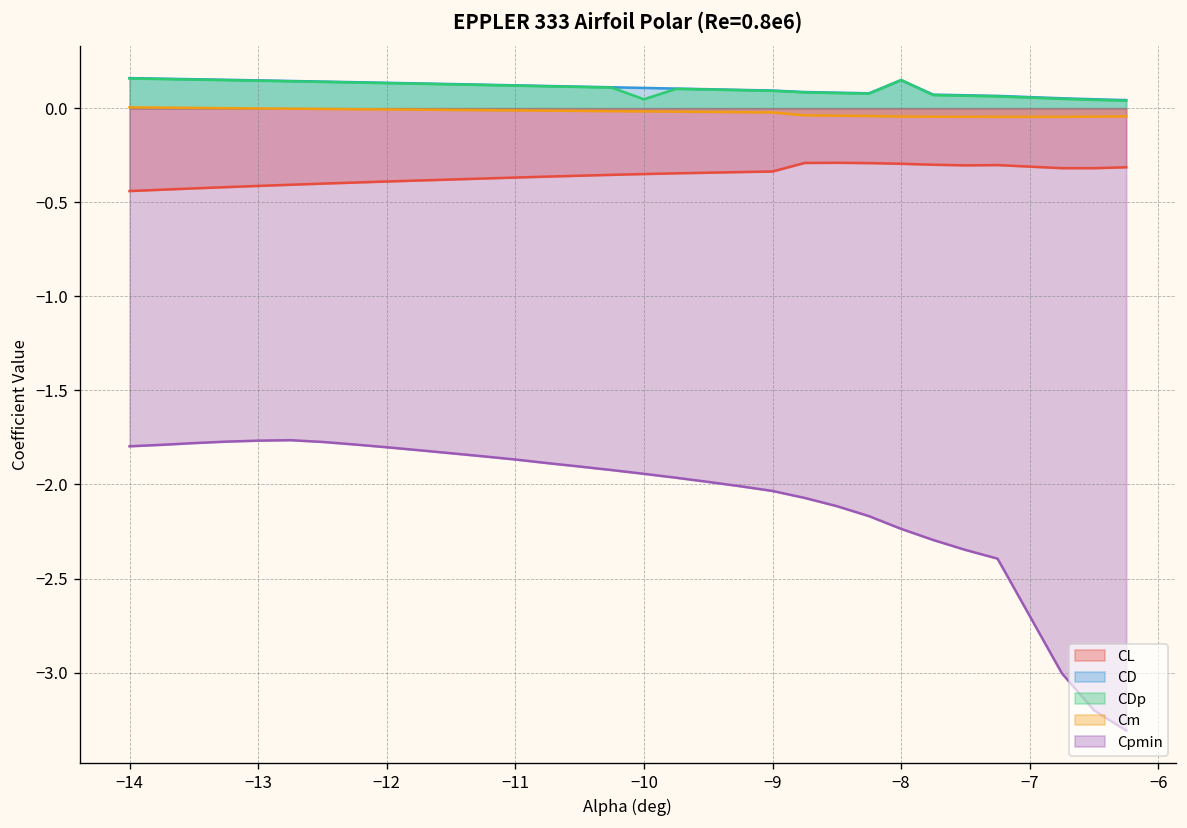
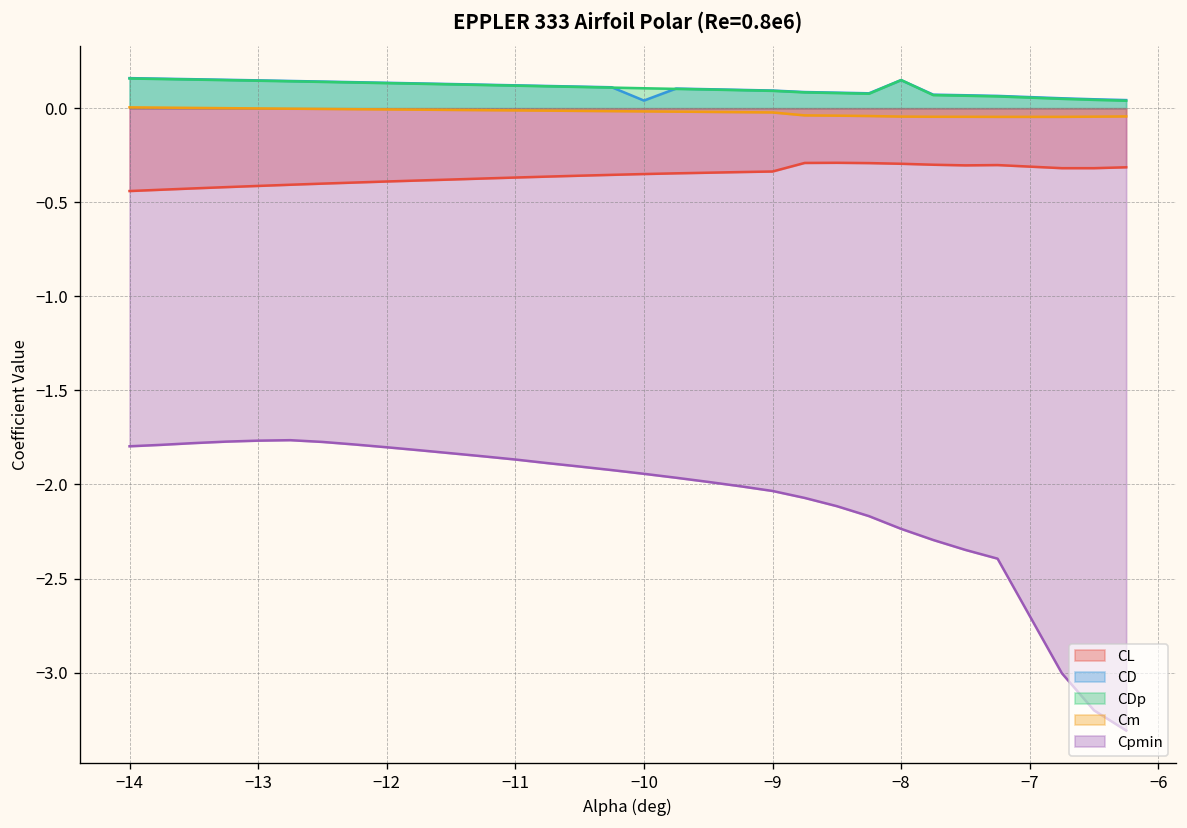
  {
    "CD": {
-     "−10": 0.11
+     "−10": 0.04
    },
    "CDp": {
-     "−10": 0.05
+     "−10": 0.11
    }
  }
